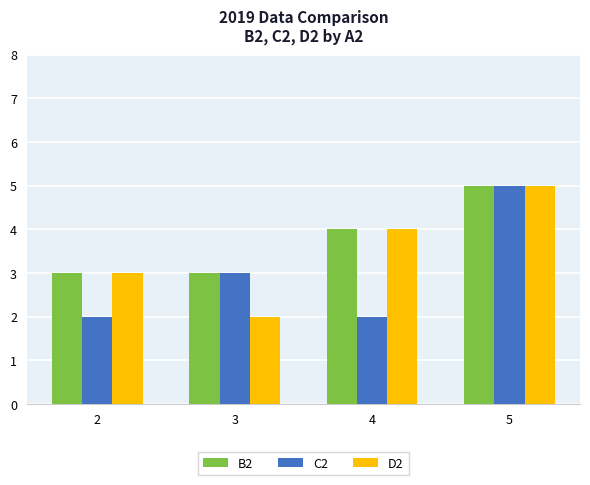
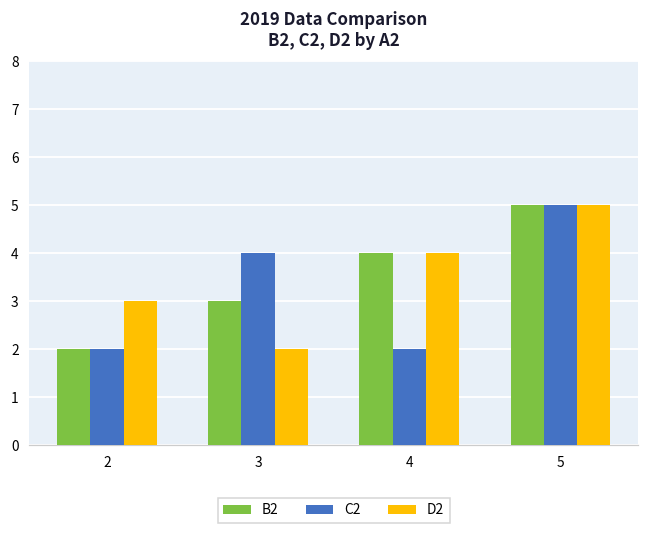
  {
    "B2": {
-     "2": 3,
+     "2": 2,
      "3": 3,
      "4": 4,
      "5": 5
    },
    "C2": {
      "2": 2,
-     "3": 3,
+     "3": 4,
      "4": 2,
      "5": 5
    },
    "D2": {
      "2": 3,
      "3": 2,
      "4": 4,
      "5": 5
    }
  }
